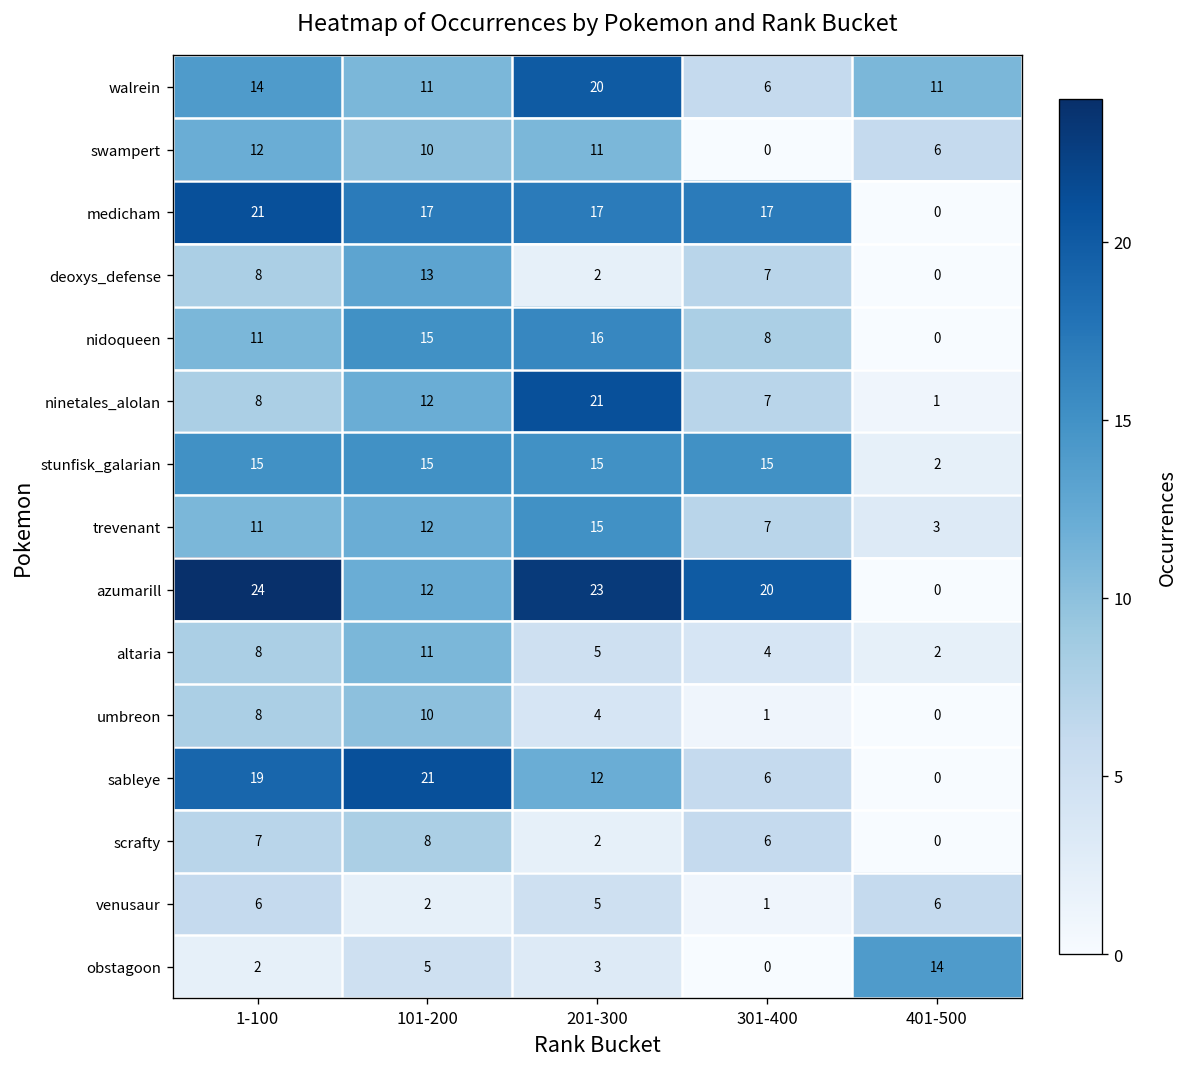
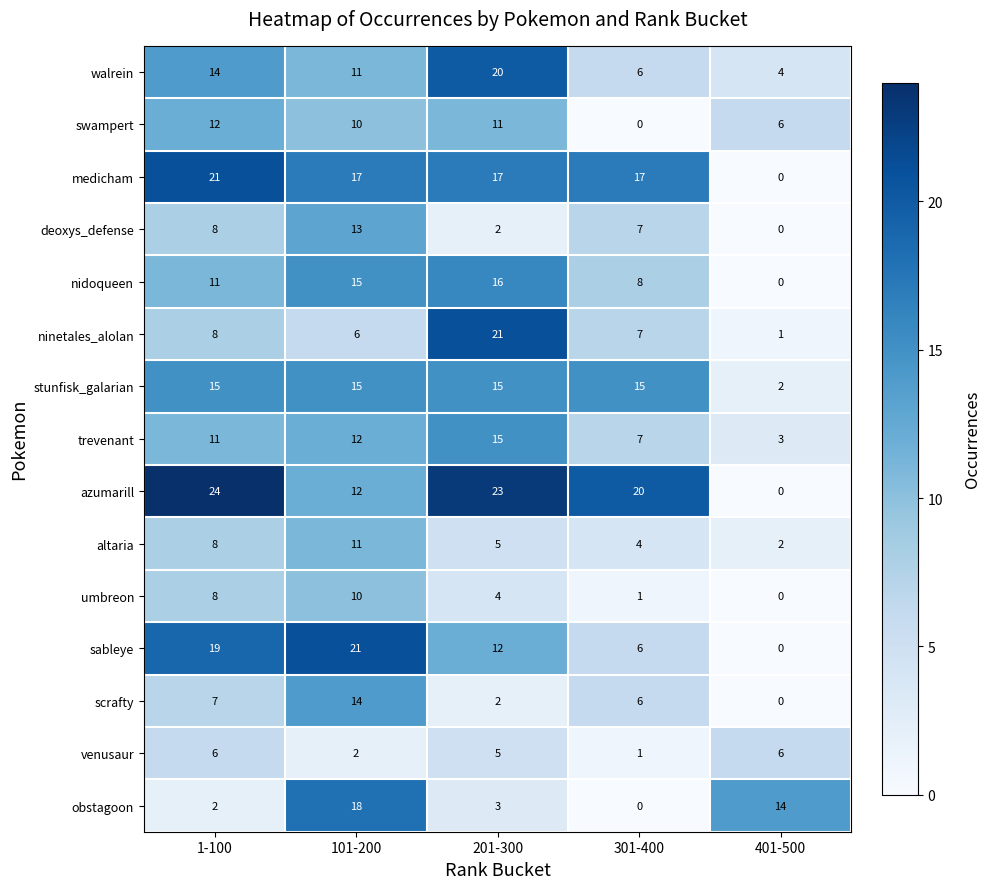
  {
    "walrein": {
      "1-100": 14,
      "101-200": 11,
      "201-300": 20,
      "301-400": 6,
-     "401-500": 11
+     "401-500": 4
    },
    "swampert": {
      "1-100": 12,
      "101-200": 10,
      "201-300": 11,
      "301-400": 0,
      "401-500": 6
    },
    "medicham": {
      "1-100": 21,
      "101-200": 17,
      "201-300": 17,
      "301-400": 17,
      "401-500": 0
    },
    "deoxys_defense": {
      "1-100": 8,
      "101-200": 13,
      "201-300": 2,
      "301-400": 7,
      "401-500": 0
    },
    "nidoqueen": {
      "1-100": 11,
      "101-200": 15,
      "201-300": 16,
      "301-400": 8,
      "401-500": 0
    },
    "ninetales_alolan": {
      "1-100": 8,
-     "101-200": 12,
+     "101-200": 6,
      "201-300": 21,
      "301-400": 7,
      "401-500": 1
    },
    "stunfisk_galarian": {
      "1-100": 15,
      "101-200": 15,
      "201-300": 15,
      "301-400": 15,
      "401-500": 2
    },
    "trevenant": {
      "1-100": 11,
      "101-200": 12,
      "201-300": 15,
      "301-400": 7,
      "401-500": 3
    },
    "azumarill": {
      "1-100": 24,
      "101-200": 12,
      "201-300": 23,
      "301-400": 20,
      "401-500": 0
    },
    "altaria": {
      "1-100": 8,
      "101-200": 11,
      "201-300": 5,
      "301-400": 4,
      "401-500": 2
    },
    "umbreon": {
      "1-100": 8,
      "101-200": 10,
      "201-300": 4,
      "301-400": 1,
      "401-500": 0
    },
    "sableye": {
      "1-100": 19,
      "101-200": 21,
      "201-300": 12,
      "301-400": 6,
      "401-500": 0
    },
    "scrafty": {
      "1-100": 7,
-     "101-200": 8,
+     "101-200": 14,
      "201-300": 2,
      "301-400": 6,
      "401-500": 0
    },
    "venusaur": {
      "1-100": 6,
      "101-200": 2,
      "201-300": 5,
      "301-400": 1,
      "401-500": 6
    },
    "obstagoon": {
      "1-100": 2,
-     "101-200": 5,
+     "101-200": 18,
      "201-300": 3,
      "301-400": 0,
      "401-500": 14
    }
  }
